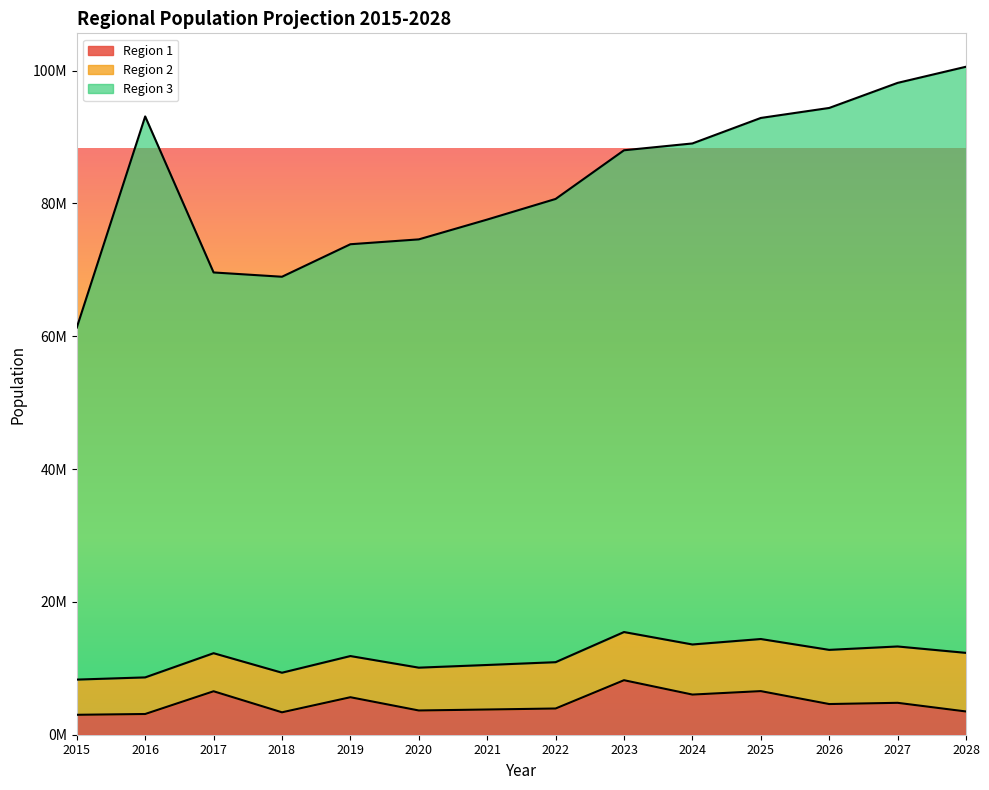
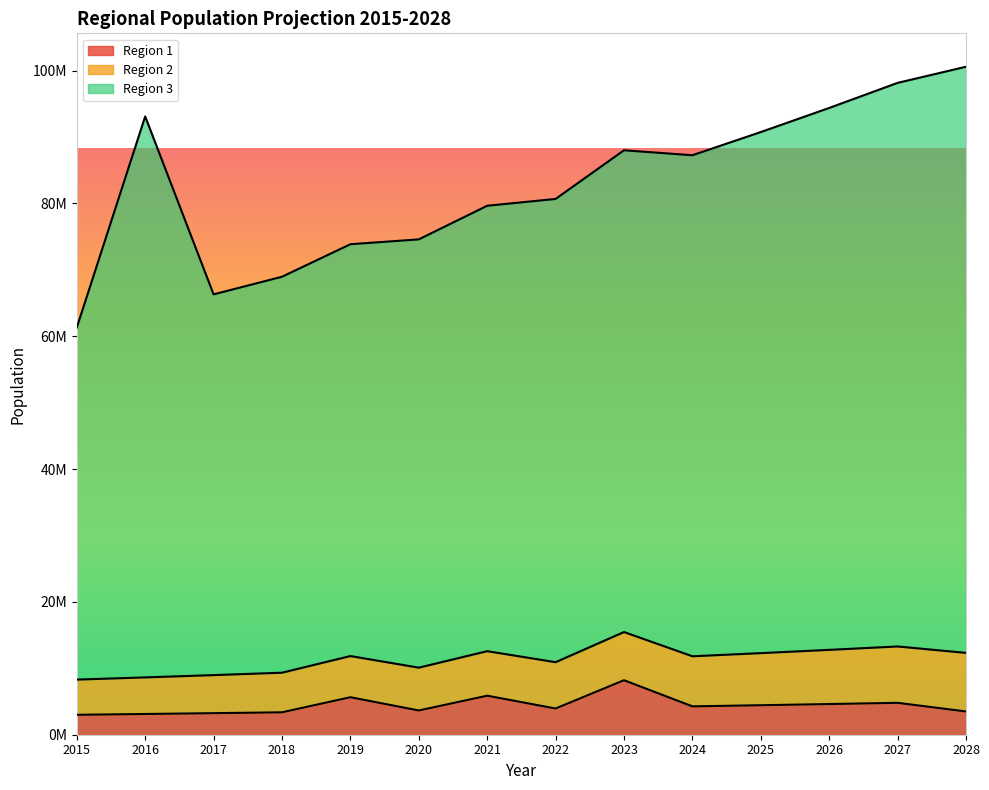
  {
    "Region 1": {
      "2015": 3000000,
      "2016": 3000000,
-     "2017": 7000000,
+     "2017": 3000000,
      "2018": 3000000,
      "2019": 6000000,
      "2020": 4000000,
-     "2021": 4000000,
+     "2021": 6000000,
      "2022": 4000000,
      "2023": 8000000,
-     "2024": 6000000,
-     "2025": 7000000,
+     "2024": 4000000,
+     "2025": 4000000,
      "2026": 5000000,
      "2027": 5000000,
      "2028": 4000000
    },
    "Region 2": {
      "2015": 5000000,
      "2016": 6000000,
      "2017": 6000000,
      "2018": 6000000,
      "2019": 6000000,
      "2020": 6000000,
      "2021": 7000000,
      "2022": 7000000,
      "2023": 7000000,
      "2024": 8000000,
      "2025": 8000000,
      "2026": 8000000,
      "2027": 8000000,
      "2028": 9000000
    },
    "Region 3": {
      "2015": 53000000,
      "2016": 84000000,
      "2017": 57000000,
      "2018": 60000000,
      "2019": 62000000,
      "2020": 64000000,
      "2021": 67000000,
      "2022": 70000000,
      "2023": 73000000,
      "2024": 75000000,
      "2025": 78000000,
      "2026": 82000000,
      "2027": 85000000,
      "2028": 88000000
    }
  }
